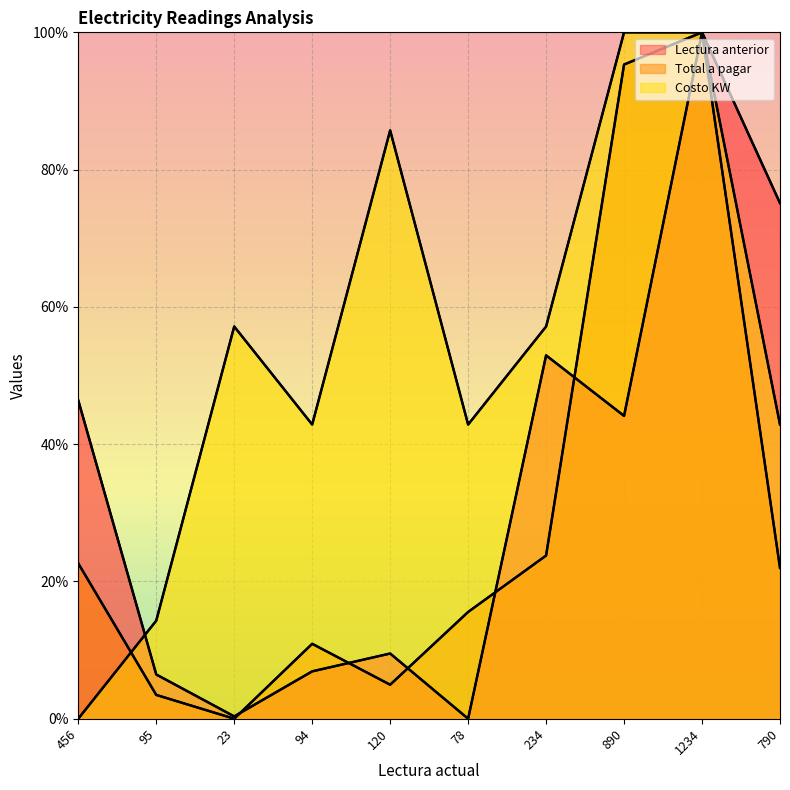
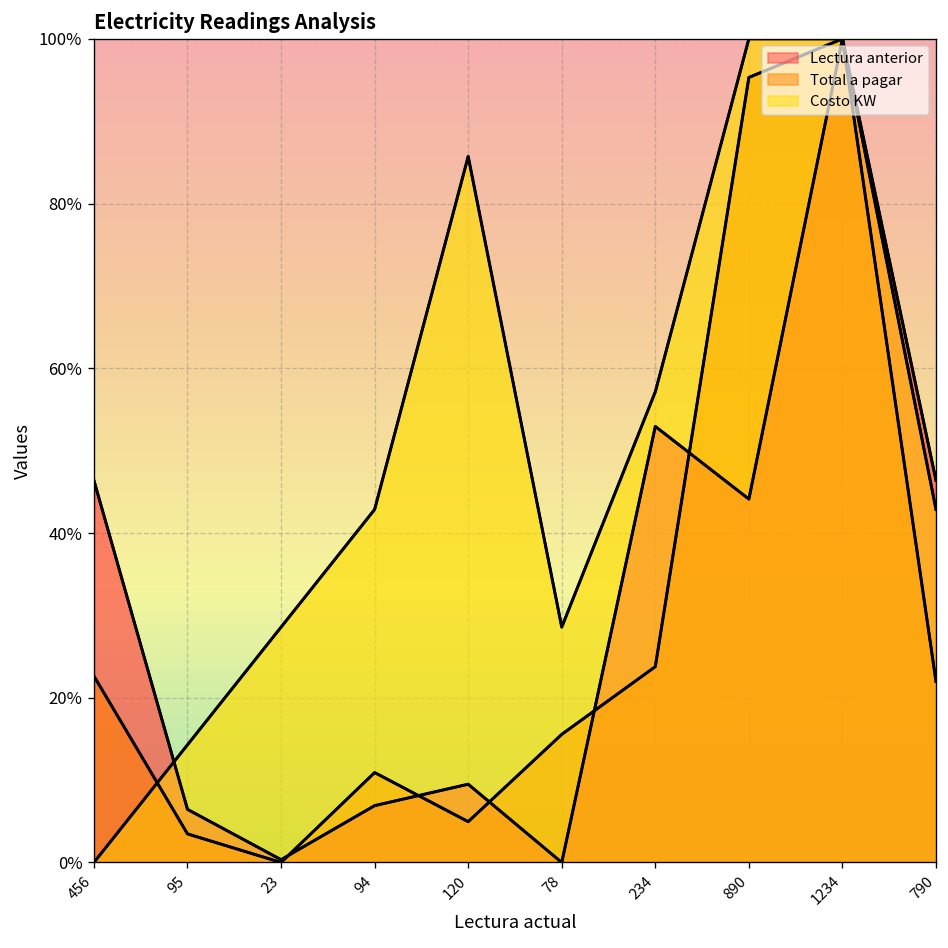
  {
    "Lectura anterior": {
      "456": "46%",
      "95": "6%",
      "94": "7%",
      "120": "10%",
      "78": "0%",
      "234": "53%",
      "890": "44%",
-     "790": "75%"
+     "790": "46%"
    },
    "Total a pagar": {
      "456": "23%",
      "95": "3%",
      "94": "11%",
      "120": "5%",
      "78": "16%",
      "234": "24%",
      "890": "95%",
      "790": "22%"
    },
    "Costo KW": {
      "456": "0%",
      "95": "14%",
-     "23": "57%",
+     "23": "29%",
      "94": "43%",
      "120": "86%",
-     "78": "43%",
+     "78": "29%",
      "234": "57%",
      "890": "100%",
      "790": "43%"
    }
  }
